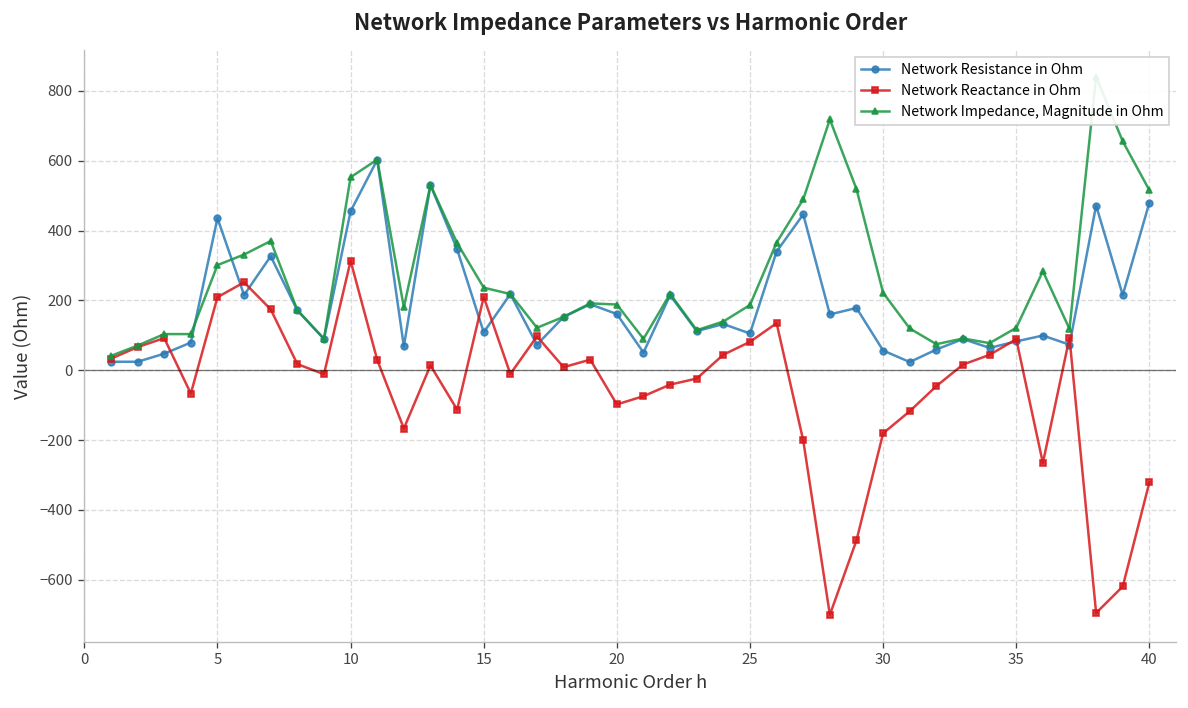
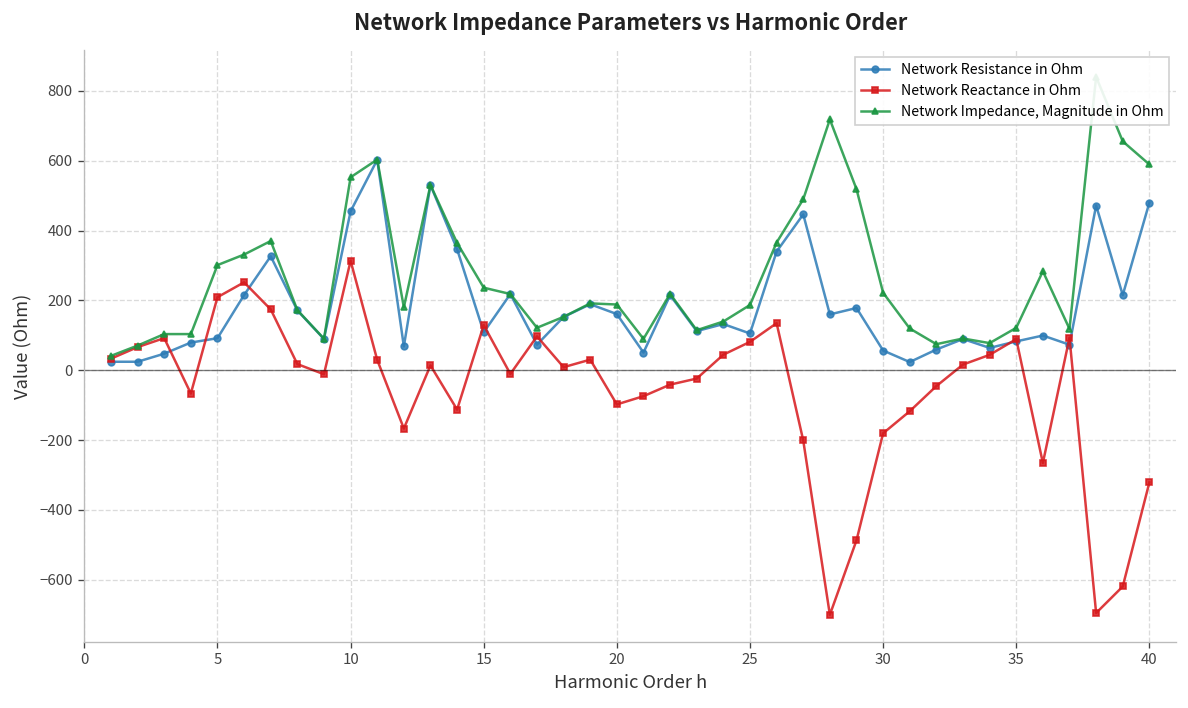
  {
    "Network Resistance in Ohm": {
-     "5": 440,
+     "5": 90,
      "10": 460,
      "15": 110,
      "20": 160,
      "25": 110,
      "30": 60,
      "40": 480
    },
    "Network Reactance in Ohm": {
      "5": 210,
      "10": 310,
-     "15": 210,
+     "15": 130,
      "20": -100,
      "25": 80,
      "30": -180,
      "40": -320
    },
    "Network Impedance, Magnitude in Ohm": {
      "5": 300,
      "10": 550,
      "15": 240,
      "20": 190,
      "25": 190,
      "30": 220,
      "35": 120,
-     "40": 520
+     "40": 590
    }
  }
